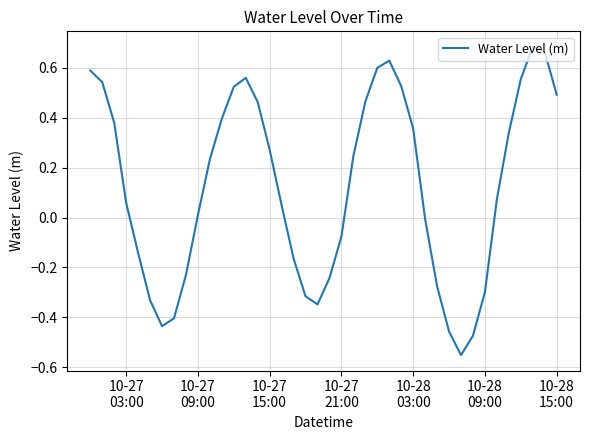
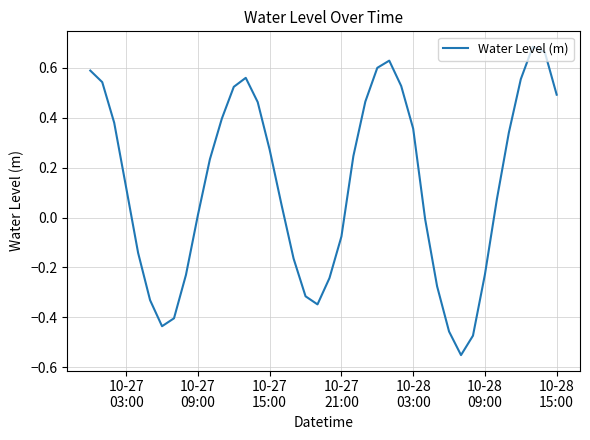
  {
-   "10-27 03:00": 0.06,
+   "10-27 03:00": 0.12,
    "10-27 09:00": 0.01,
    "10-27 15:00": 0.27,
    "10-27 21:00": -0.08,
    "10-28 03:00": 0.36,
-   "10-28 09:00": -0.30,
+   "10-28 09:00": -0.23,
    "10-28 15:00": 0.49
  }
